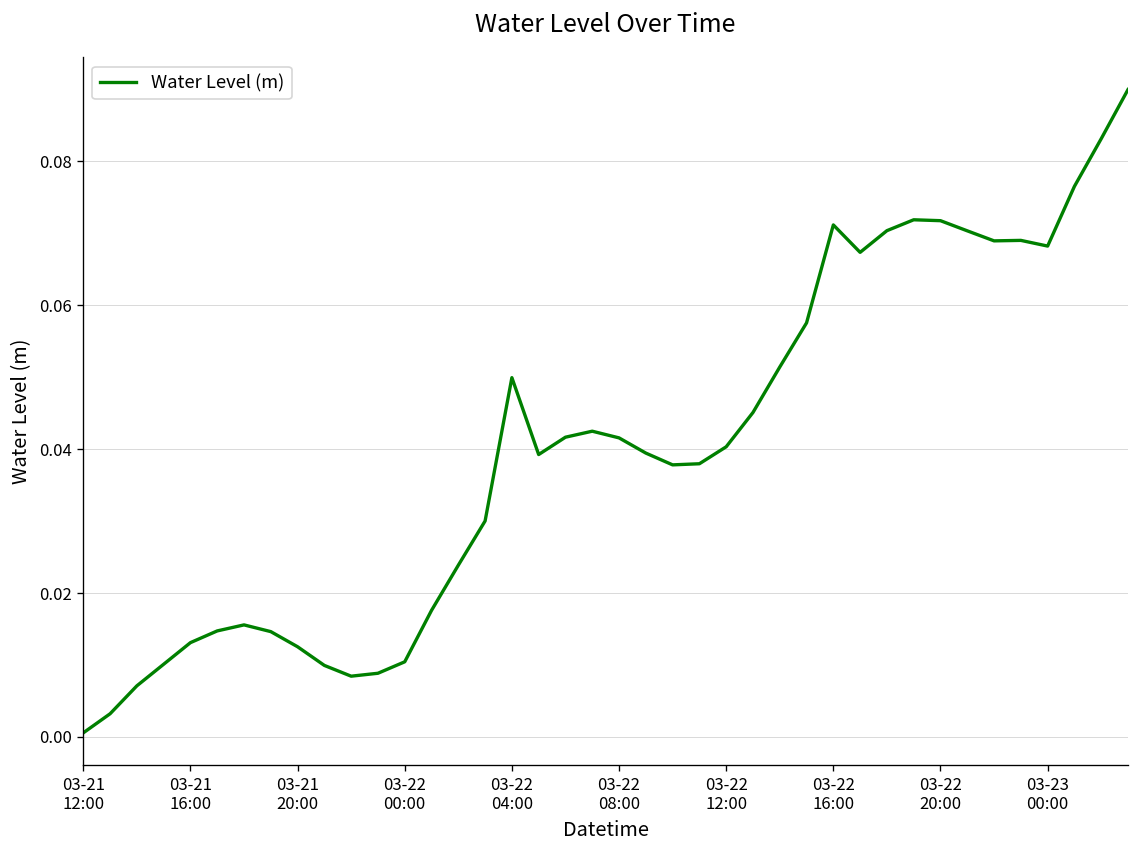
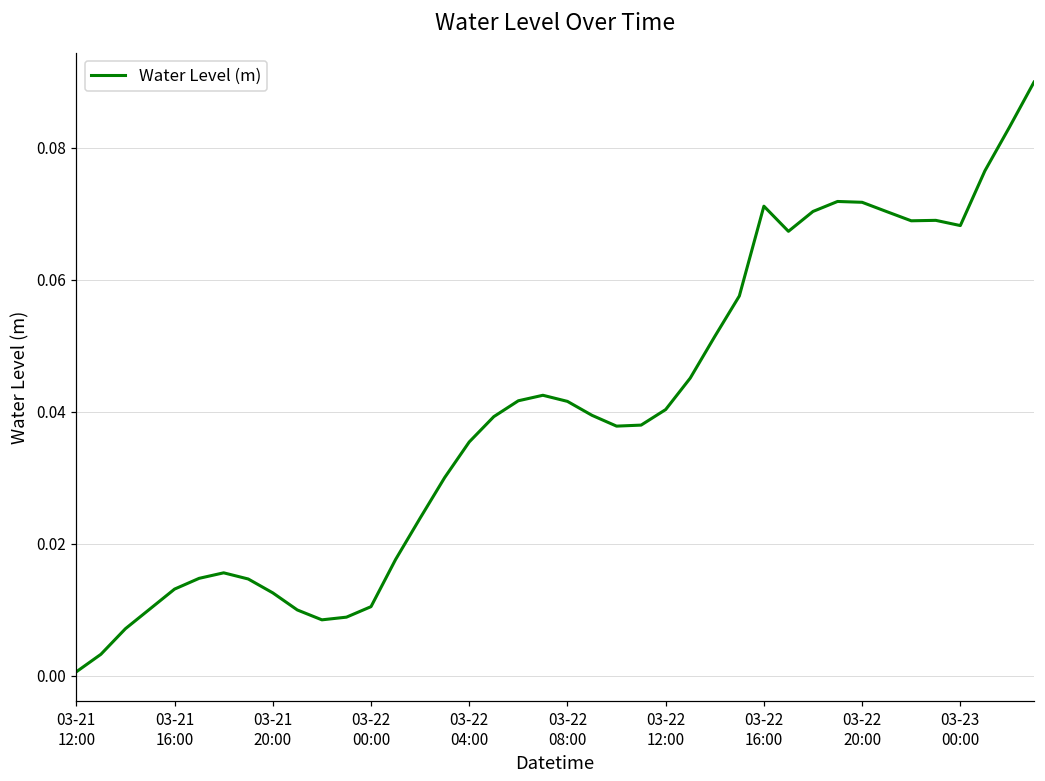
  {
    "03-21 12:00": 0.001,
    "03-21 16:00": 0.013,
    "03-21 20:00": 0.013,
    "03-22 00:00": 0.010,
-   "03-22 04:00": 0.050,
+   "03-22 04:00": 0.035,
    "03-22 08:00": 0.042,
    "03-22 12:00": 0.040,
    "03-22 16:00": 0.071,
    "03-22 20:00": 0.072,
    "03-23 00:00": 0.068
  }
